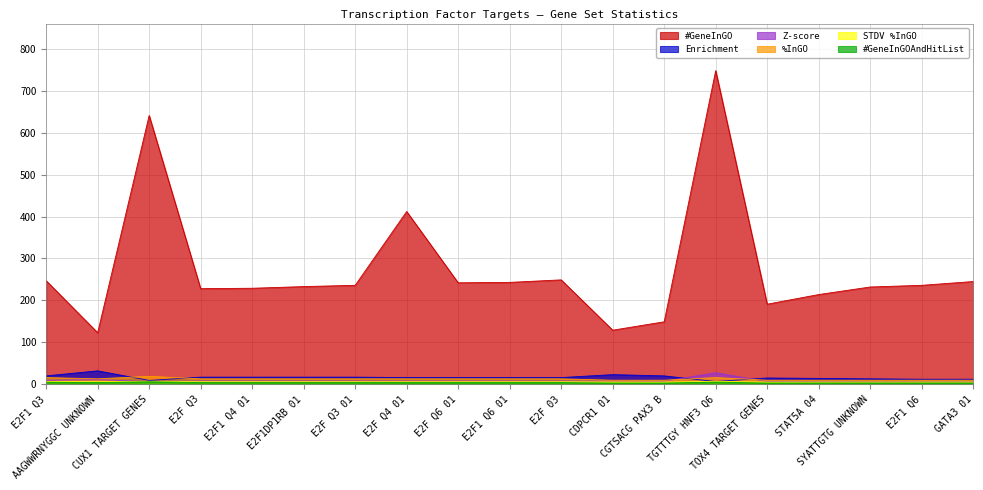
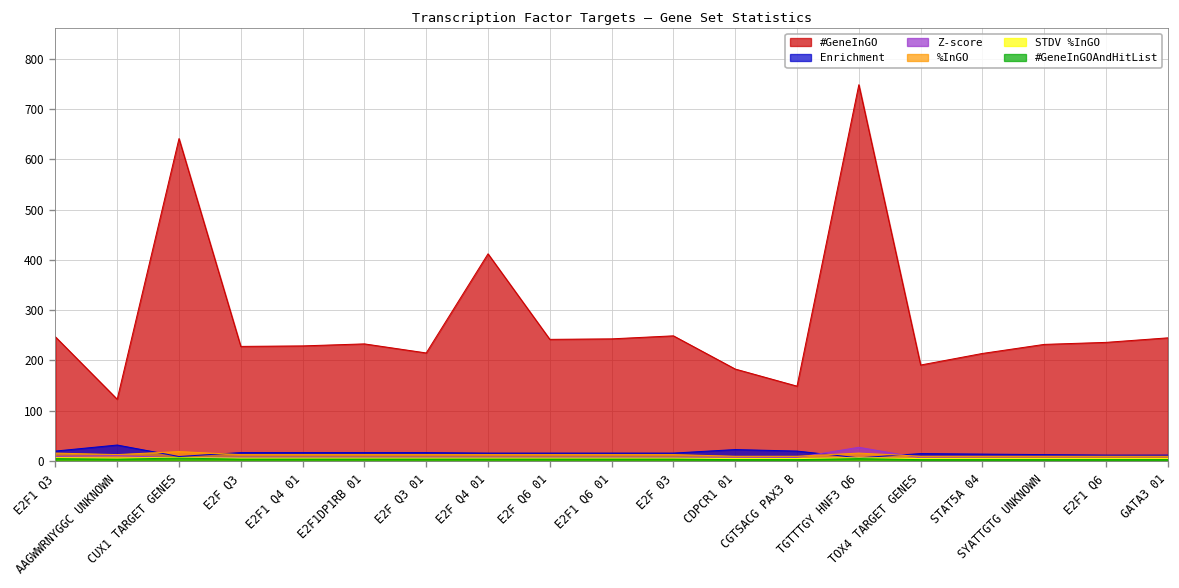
  {
    "#GeneInGO": {
      "E2F1 Q3": 250,
      "AAGWWRNYGGC UNKNOWN": 120,
      "CUX1 TARGET GENES": 640,
      "E2F Q3": 230,
      "E2F1 Q4 01": 230,
      "E2F1DP1RB 01": 230,
-     "E2F Q3 01": 240,
+     "E2F Q3 01": 220,
      "E2F Q4 01": 410,
      "E2F Q6 01": 240,
      "E2F1 Q6 01": 240,
      "E2F 03": 250,
-     "CDPCR1 01": 130,
+     "CDPCR1 01": 180,
      "CGTSACG PAX3 B": 150,
      "TGTTTGY HNF3 Q6": 750,
      "TOX4 TARGET GENES": 190,
      "STAT5A 04": 210,
      "SYATTGTG UNKNOWN": 230,
      "E2F1 Q6": 240,
      "GATA3 01": 250
    },
    "Enrichment": {
      "AAGWWRNYGGC UNKNOWN": 30,
      "CDPCR1 01": 20,
      "CGTSACG PAX3 B": 20
    },
    "Z-score": {
      "TGTTTGY HNF3 Q6": 30
    },
    "%InGO": {
      "CUX1 TARGET GENES": 20,
      "TGTTTGY HNF3 Q6": 20
    }
  }
